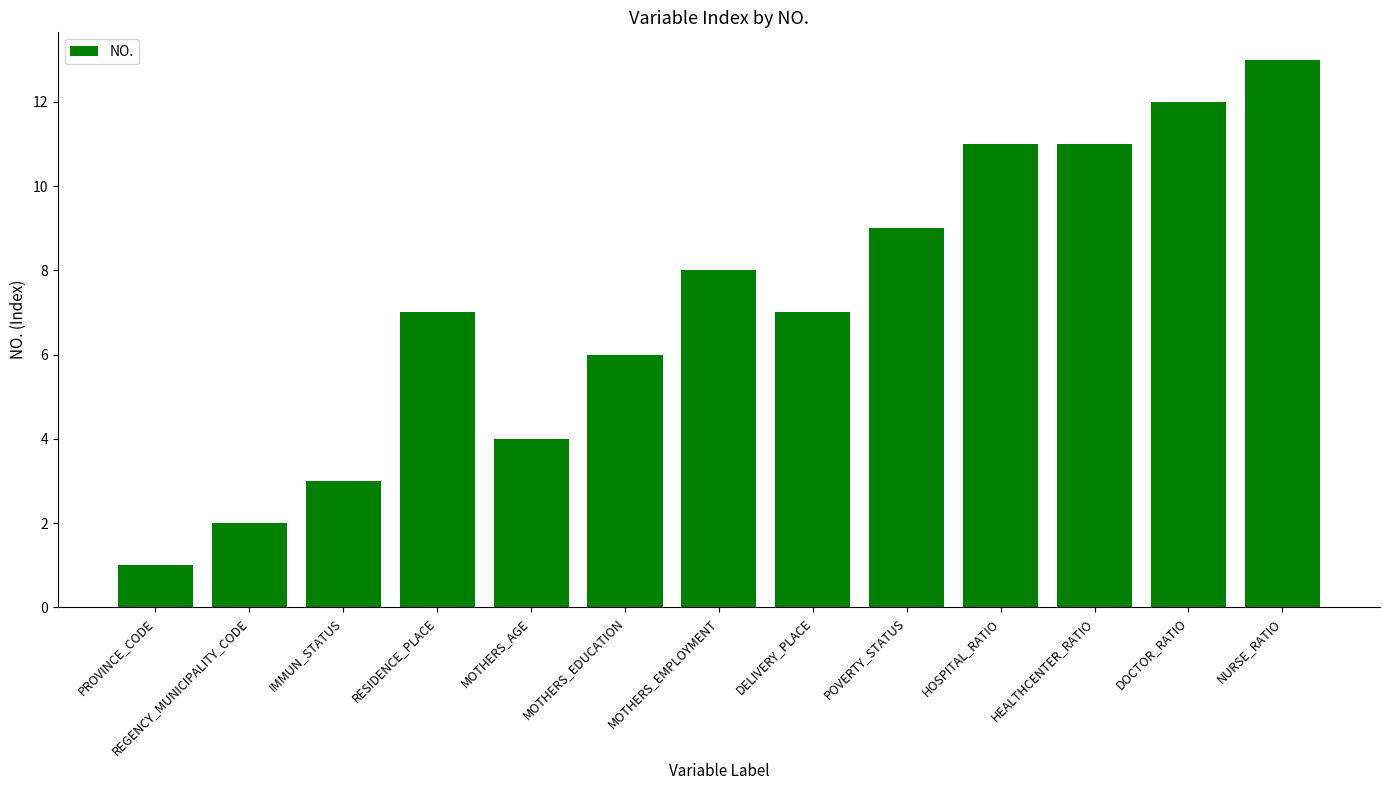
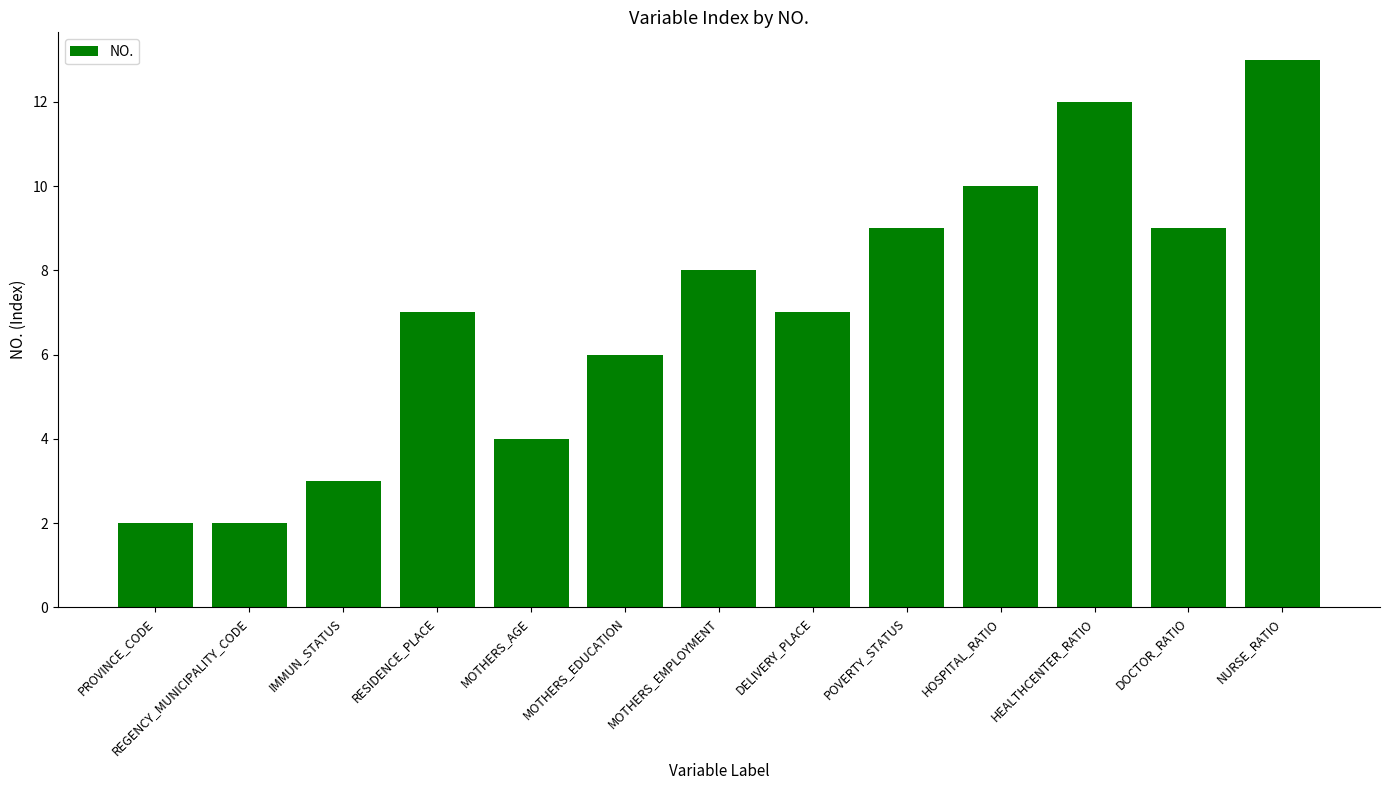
  {
-   "PROVINCE_CODE": 1,
+   "PROVINCE_CODE": 2,
    "REGENCY_MUNICIPALITY_CODE": 2,
    "IMMUN_STATUS": 3,
    "RESIDENCE_PLACE": 7,
    "MOTHERS_AGE": 4,
    "MOTHERS_EDUCATION": 6,
    "MOTHERS_EMPLOYMENT": 8,
    "DELIVERY_PLACE": 7,
    "POVERTY_STATUS": 9,
-   "HOSPITAL_RATIO": 11,
-   "HEALTHCENTER_RATIO": 11,
-   "DOCTOR_RATIO": 12,
+   "HOSPITAL_RATIO": 10,
+   "HEALTHCENTER_RATIO": 12,
+   "DOCTOR_RATIO": 9,
    "NURSE_RATIO": 13
  }
